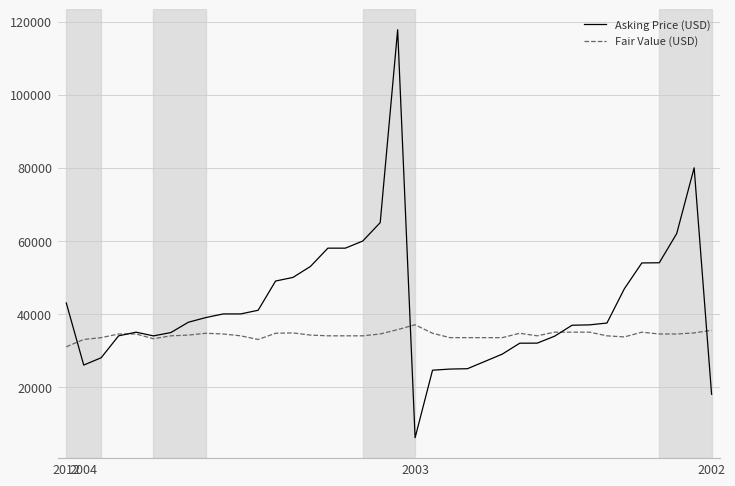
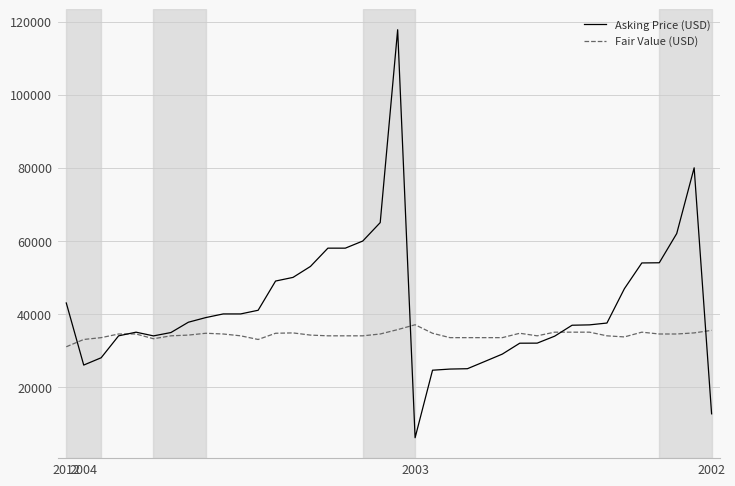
  {
    "Asking Price (USD)": {
      "2003": 6000,
-     "2002": 18000
+     "2002": 13000
    },
    "Fair Value (USD)": {
      "2003": 37000,
      "2002": 36000
    }
  }
